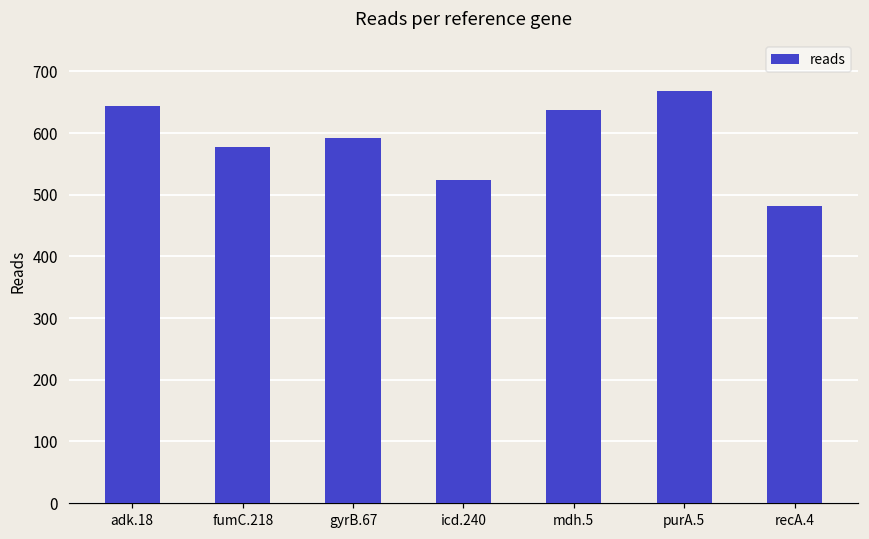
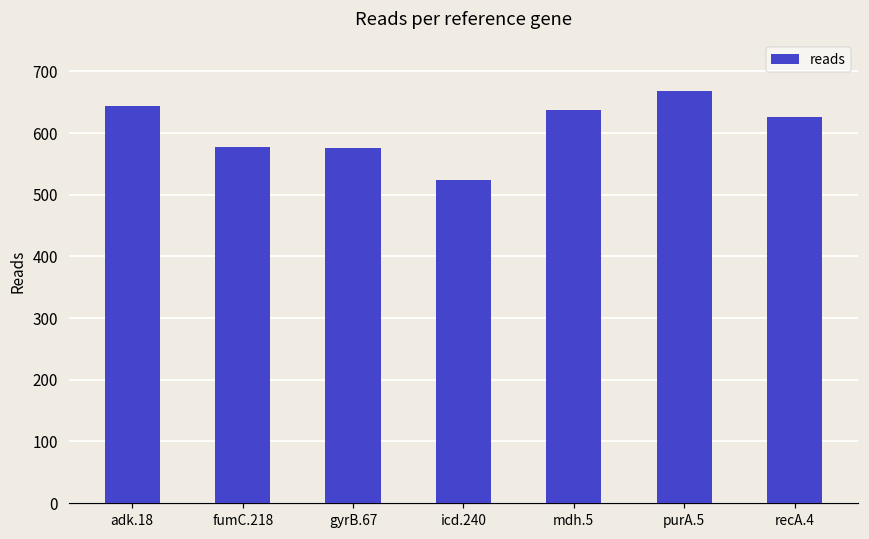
  {
    "adk.18": 640,
    "fumC.218": 580,
-   "gyrB.67": 590,
+   "gyrB.67": 580,
    "icd.240": 520,
    "mdh.5": 640,
    "purA.5": 670,
-   "recA.4": 480
+   "recA.4": 630
  }
